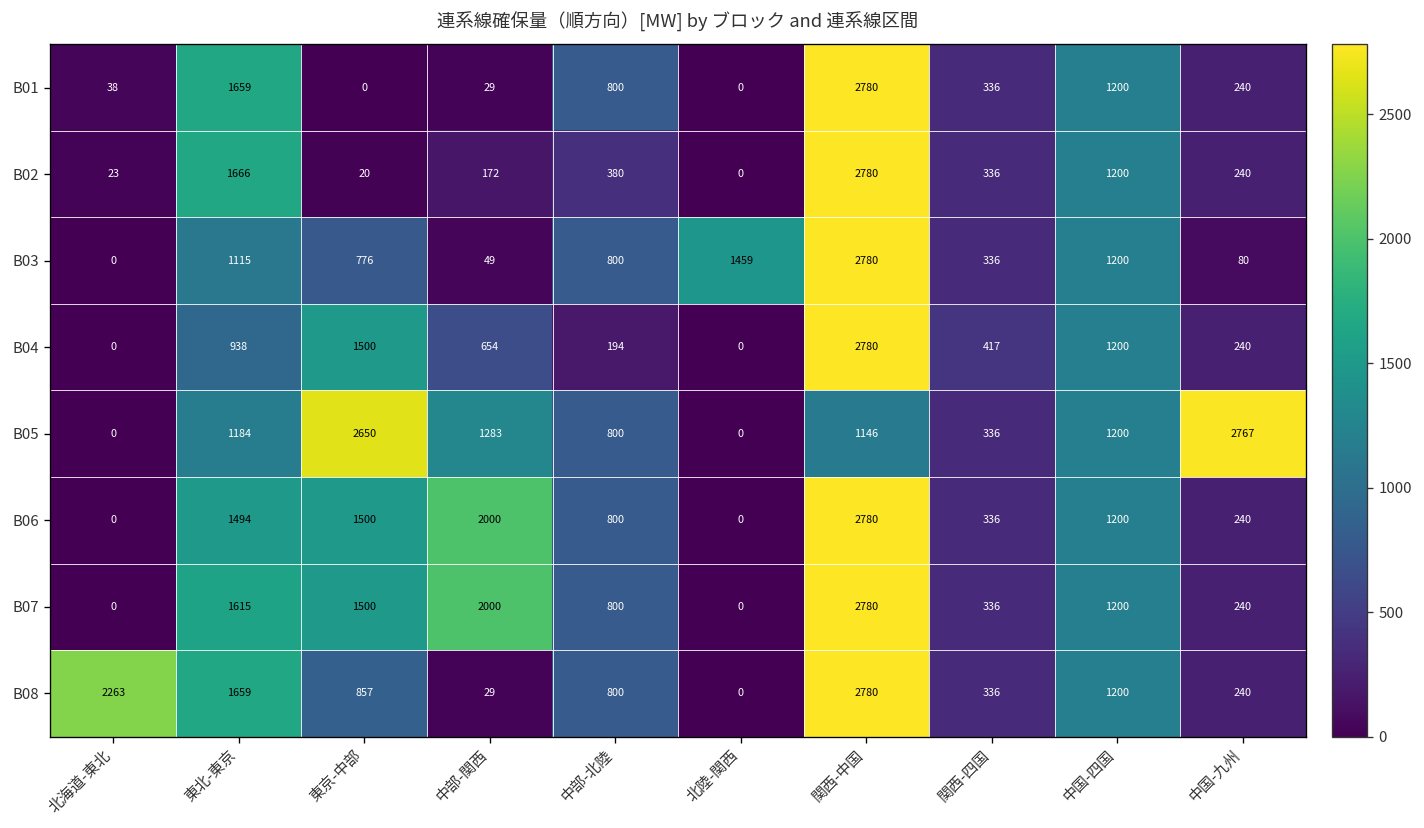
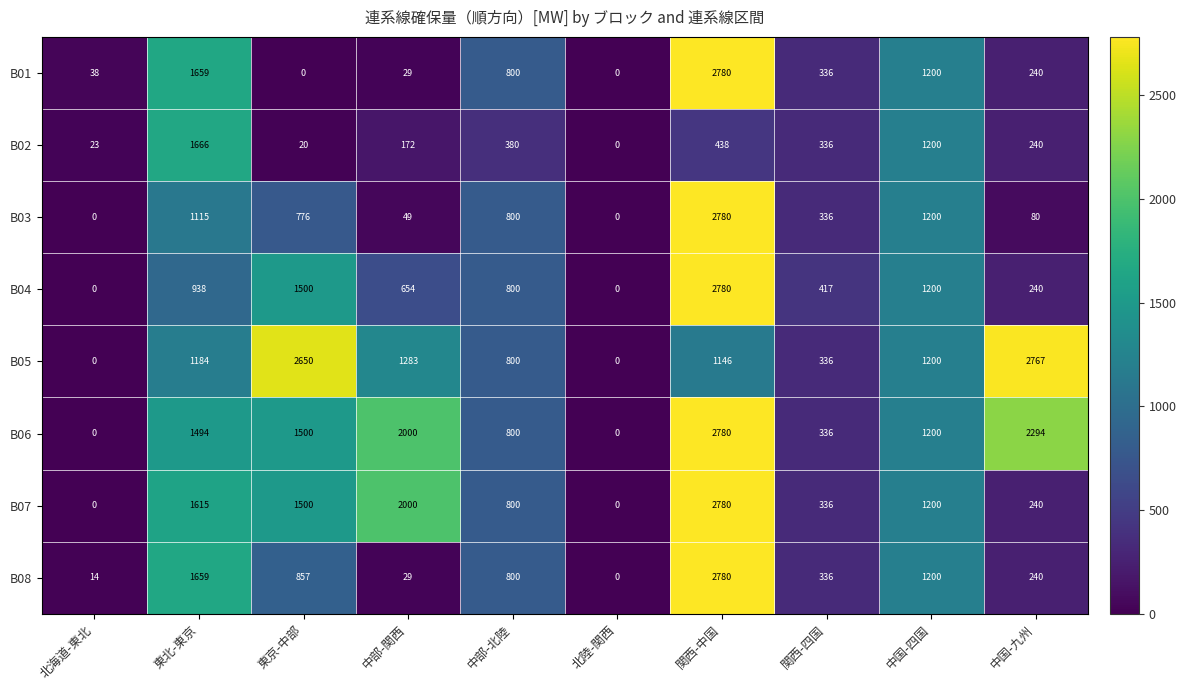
  {
    "B01": {
      "北海道-東北": 38,
      "東北-東京": 1659,
      "東京-中部": 0,
      "中部-関西": 29,
      "中部-北陸": 800,
      "北陸-関西": 0,
      "関西-中国": 2780,
      "関西-四国": 336,
      "中国-四国": 1200,
      "中国-九州": 240
    },
    "B02": {
      "北海道-東北": 23,
      "東北-東京": 1666,
      "東京-中部": 20,
      "中部-関西": 172,
      "中部-北陸": 380,
      "北陸-関西": 0,
-     "関西-中国": 2780,
+     "関西-中国": 438,
      "関西-四国": 336,
      "中国-四国": 1200,
      "中国-九州": 240
    },
    "B03": {
      "北海道-東北": 0,
      "東北-東京": 1115,
      "東京-中部": 776,
      "中部-関西": 49,
      "中部-北陸": 800,
-     "北陸-関西": 1459,
+     "北陸-関西": 0,
      "関西-中国": 2780,
      "関西-四国": 336,
      "中国-四国": 1200,
      "中国-九州": 80
    },
    "B04": {
      "北海道-東北": 0,
      "東北-東京": 938,
      "東京-中部": 1500,
      "中部-関西": 654,
-     "中部-北陸": 194,
+     "中部-北陸": 800,
      "北陸-関西": 0,
      "関西-中国": 2780,
      "関西-四国": 417,
      "中国-四国": 1200,
      "中国-九州": 240
    },
    "B05": {
      "北海道-東北": 0,
      "東北-東京": 1184,
      "東京-中部": 2650,
      "中部-関西": 1283,
      "中部-北陸": 800,
      "北陸-関西": 0,
      "関西-中国": 1146,
      "関西-四国": 336,
      "中国-四国": 1200,
      "中国-九州": 2767
    },
    "B06": {
      "北海道-東北": 0,
      "東北-東京": 1494,
      "東京-中部": 1500,
      "中部-関西": 2000,
      "中部-北陸": 800,
      "北陸-関西": 0,
      "関西-中国": 2780,
      "関西-四国": 336,
      "中国-四国": 1200,
-     "中国-九州": 240
+     "中国-九州": 2294
    },
    "B07": {
      "北海道-東北": 0,
      "東北-東京": 1615,
      "東京-中部": 1500,
      "中部-関西": 2000,
      "中部-北陸": 800,
      "北陸-関西": 0,
      "関西-中国": 2780,
      "関西-四国": 336,
      "中国-四国": 1200,
      "中国-九州": 240
    },
    "B08": {
-     "北海道-東北": 2263,
+     "北海道-東北": 14,
      "東北-東京": 1659,
      "東京-中部": 857,
      "中部-関西": 29,
      "中部-北陸": 800,
      "北陸-関西": 0,
      "関西-中国": 2780,
      "関西-四国": 336,
      "中国-四国": 1200,
      "中国-九州": 240
    }
  }
